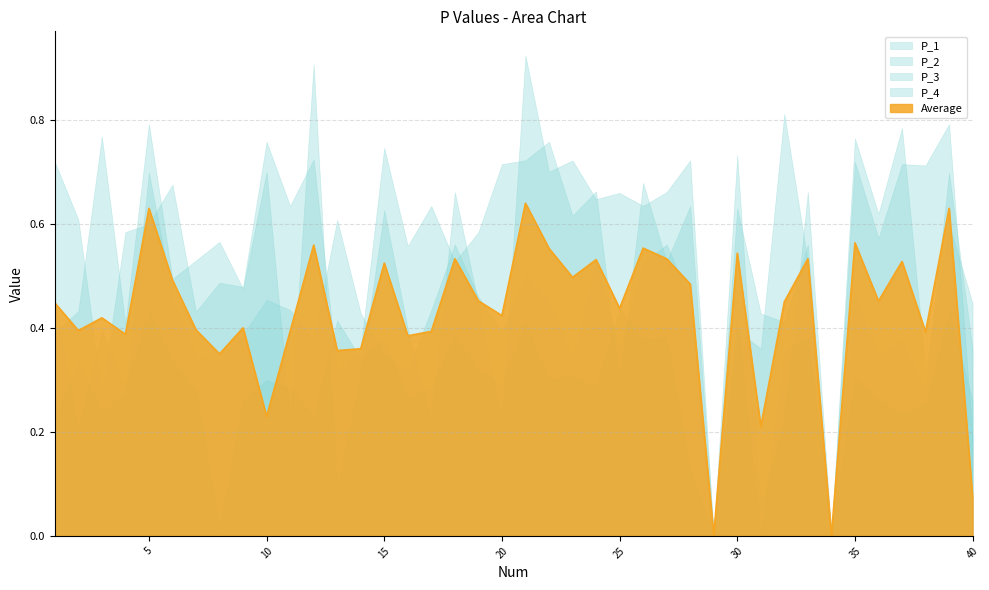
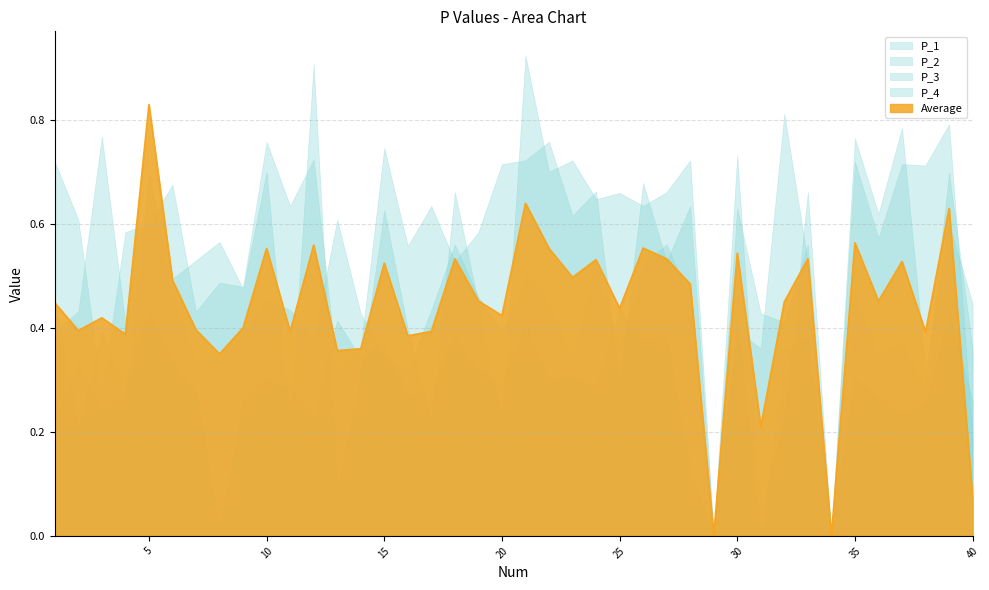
  {
    "Average": {
-     "5": 0.63,
-     "10": 0.23,
+     "5": 0.83,
+     "10": 0.55,
      "15": 0.52,
      "20": 0.42,
      "30": 0.54,
      "35": 0.56,
      "40": 0.07
    }
  }
